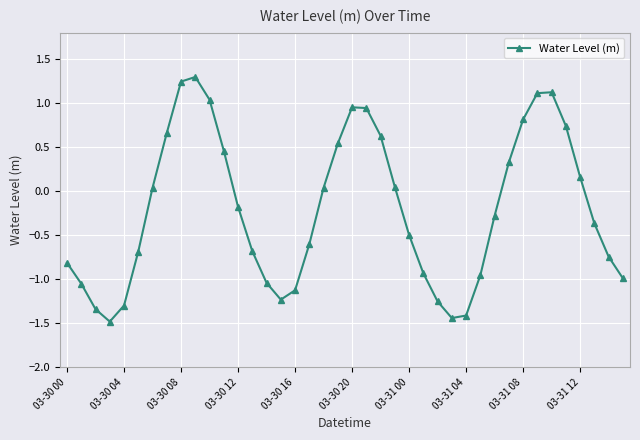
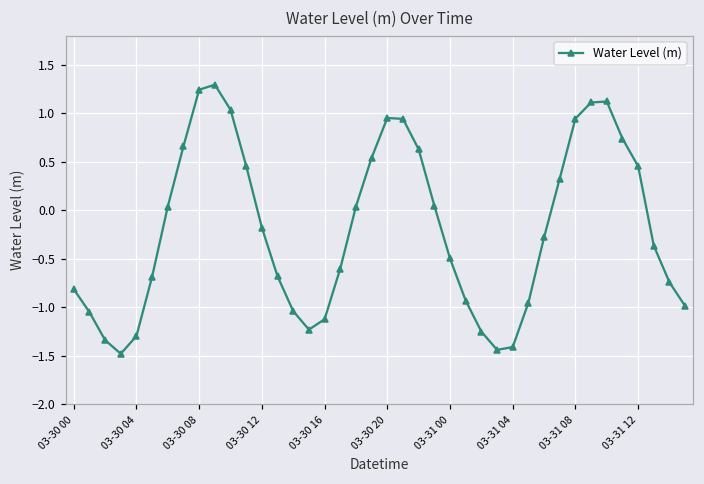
  {
    "03-30 00": -0.8,
    "03-30 04": -1.3,
    "03-30 08": 1.2,
    "03-30 12": -0.2,
    "03-30 16": -1.1,
    "03-30 20": 1.0,
    "03-31 00": -0.5,
    "03-31 04": -1.4,
-   "03-31 08": 0.8,
-   "03-31 12": 0.2
+   "03-31 08": 0.9,
+   "03-31 12": 0.5
  }
